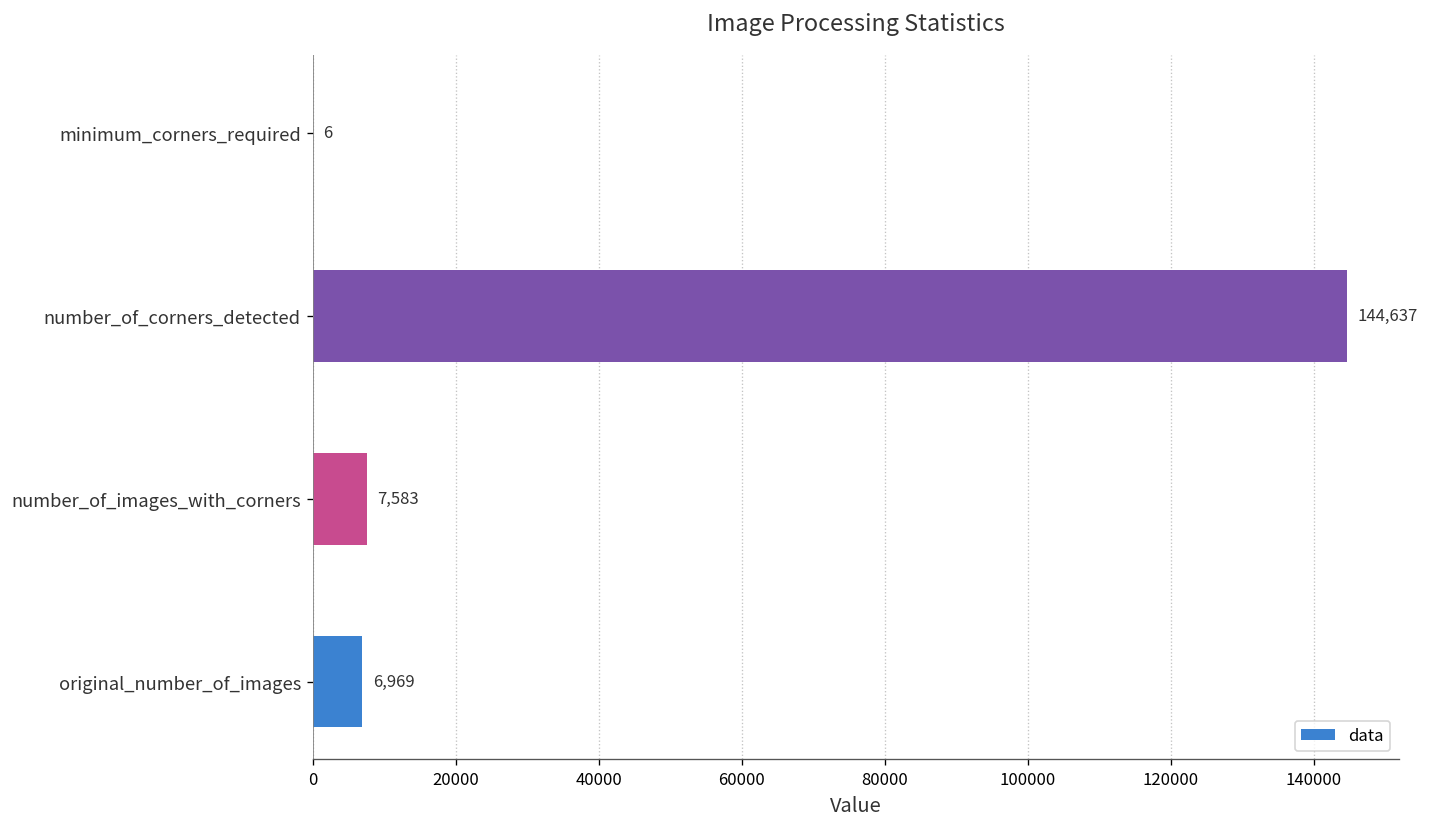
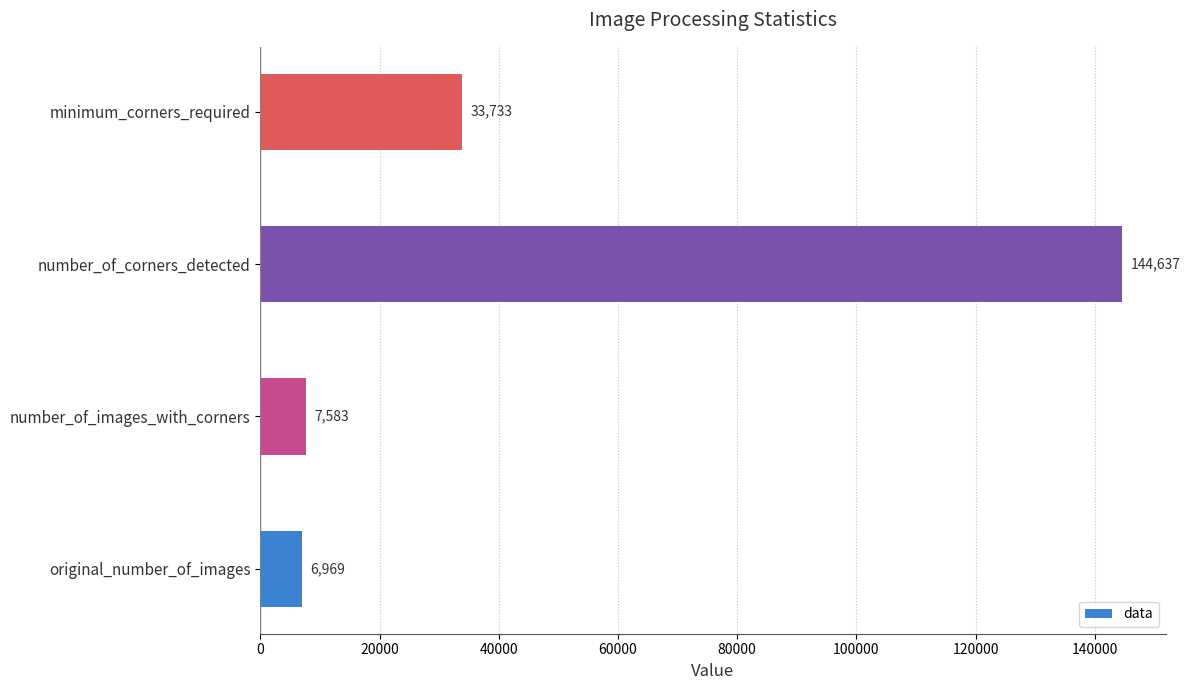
  {
-   "minimum_corners_required": "6",
+   "minimum_corners_required": "33,733",
    "number_of_corners_detected": "144,637",
    "number_of_images_with_corners": "7,583",
    "original_number_of_images": "6,969"
  }
